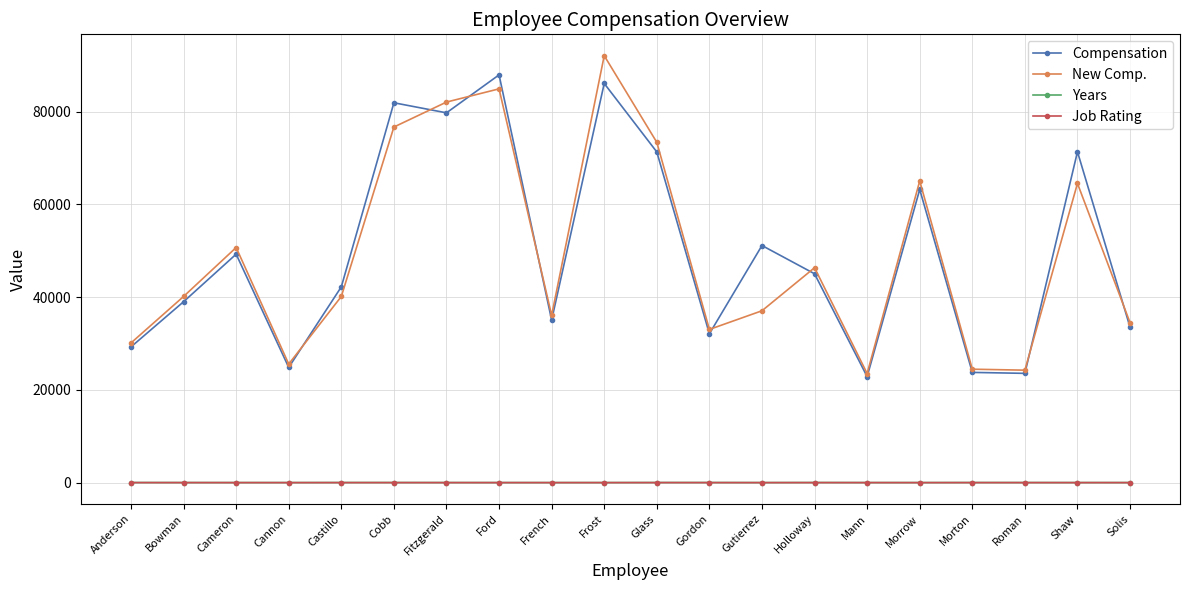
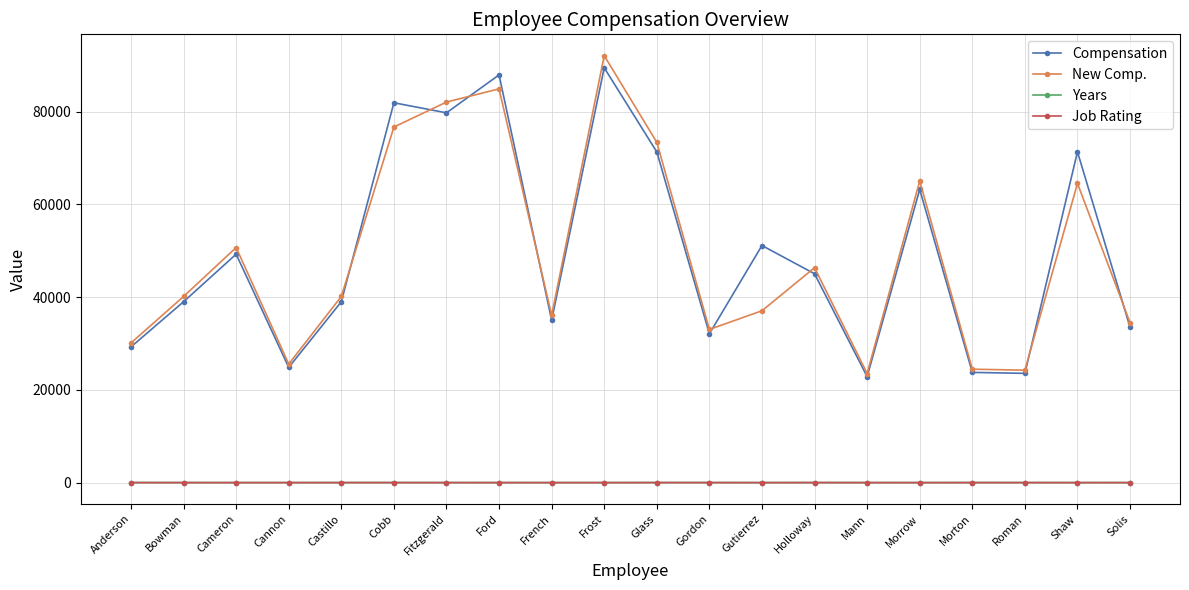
  {
    "Compensation": {
      "Anderson": 29000,
      "Bowman": 39000,
      "Cameron": 49000,
      "Cannon": 25000,
-     "Castillo": 42000,
+     "Castillo": 39000,
      "Cobb": 82000,
      "Fitzgerald": 80000,
      "Ford": 88000,
      "French": 35000,
-     "Frost": 86000,
+     "Frost": 89000,
      "Glass": 71000,
      "Gordon": 32000,
      "Gutierrez": 51000,
      "Holloway": 45000,
      "Mann": 23000,
      "Morrow": 63000,
      "Morton": 24000,
      "Roman": 24000,
      "Shaw": 71000,
      "Solis": 34000
    }
  }
